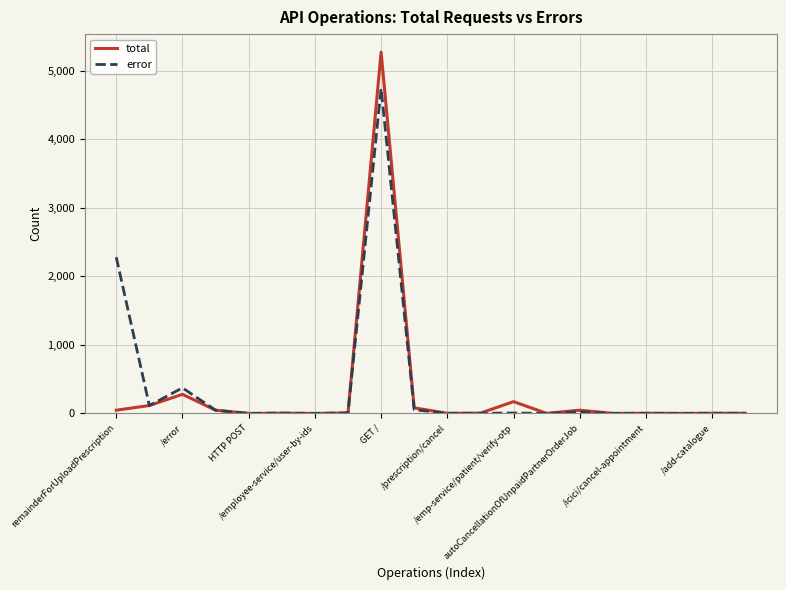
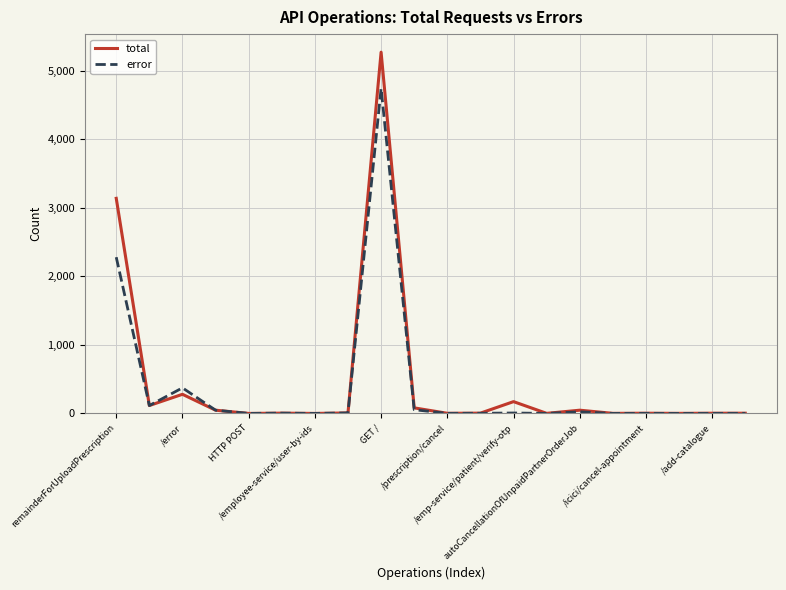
  {
    "total": {
-     "remainderForUploadPrescription": "0",
+     "remainderForUploadPrescription": "3,100",
      "/error": "300",
      "GET /": "5,300",
      "/emp-service/patient/verify-otp": "200"
    },
    "error": {
      "remainderForUploadPrescription": "2,300",
      "/error": "400",
      "GET /": "4,700",
      "/emp-service/patient/verify-otp": "0"
    }
  }
